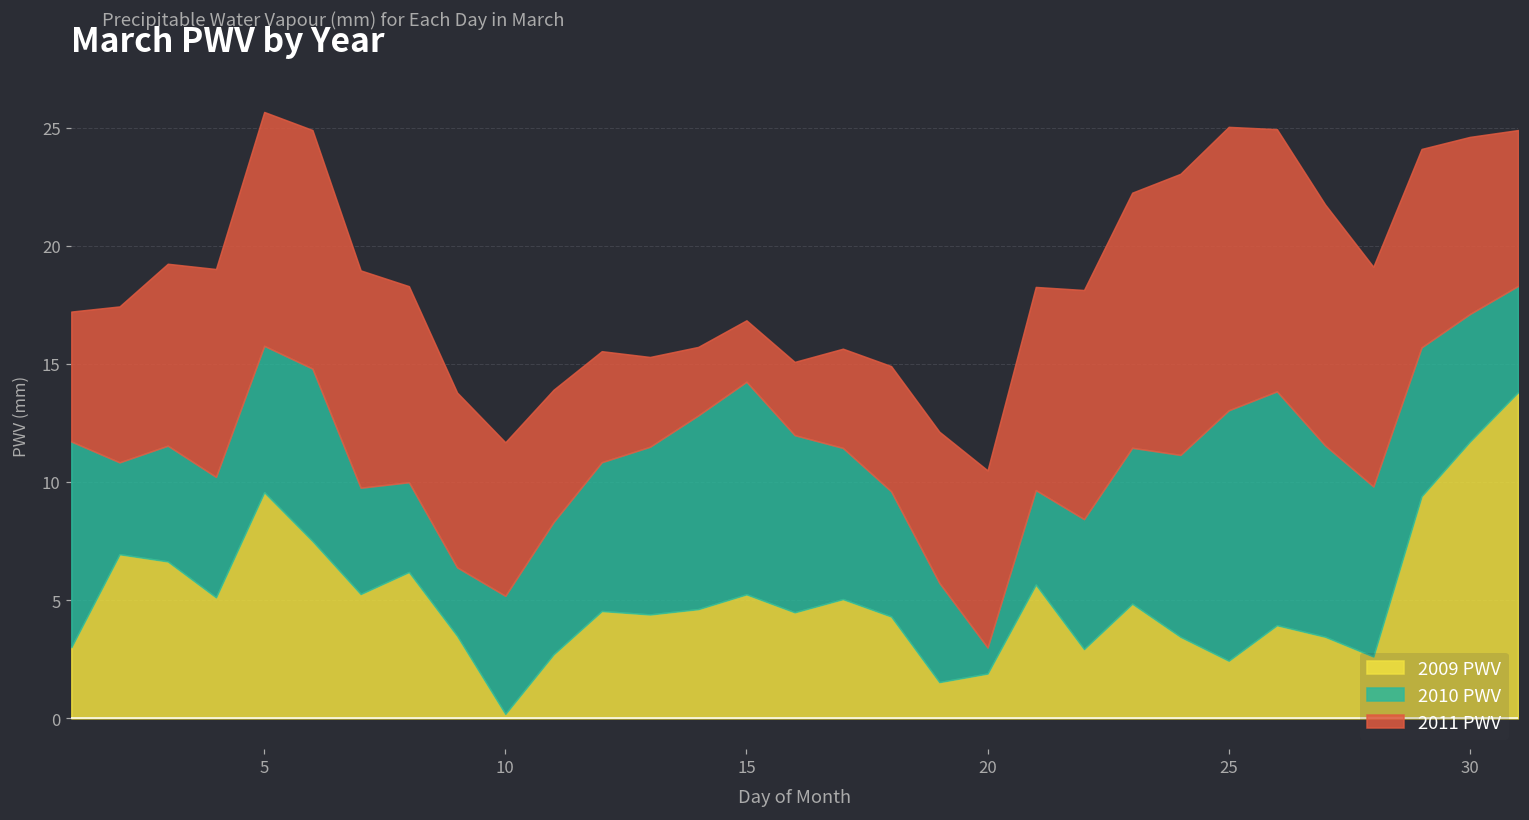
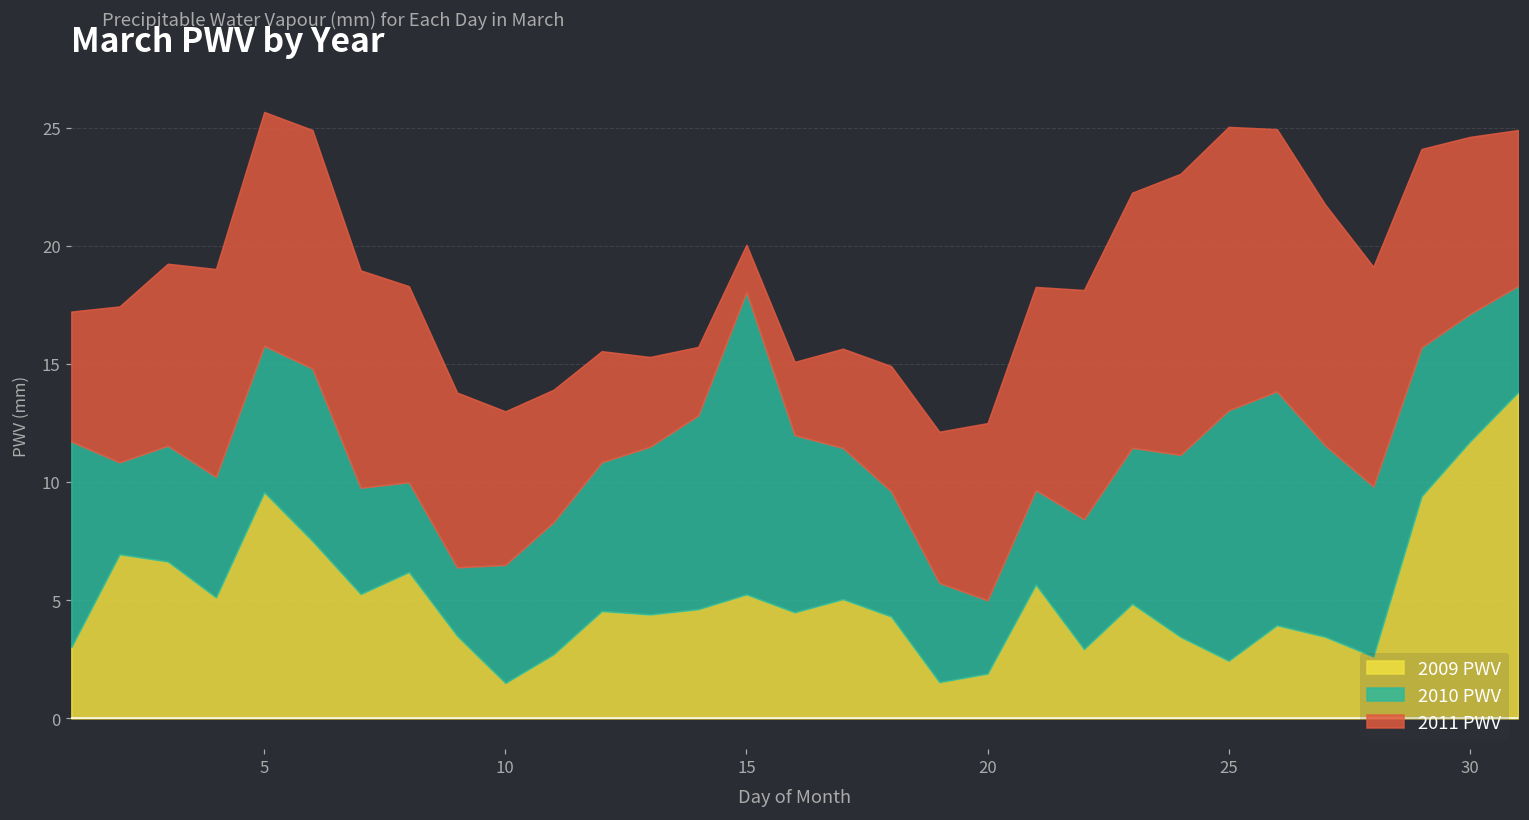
  {
    "2009 PWV": {
      "5": 9.6,
-     "10": 0.2,
+     "10": 1.5,
      "15": 5.3,
      "20": 1.9,
      "25": 2.4,
      "30": 11.7
    },
    "2010 PWV": {
      "5": 6.2,
      "10": 5.0,
-     "15": 9.0,
-     "20": 1.1,
+     "15": 12.8,
+     "20": 3.1,
      "25": 10.6,
      "30": 5.4
    },
    "2011 PWV": {
      "5": 9.9,
      "10": 6.5,
-     "15": 2.6,
+     "15": 2.0,
      "20": 7.5,
      "25": 12.0,
      "30": 7.5
    }
  }
